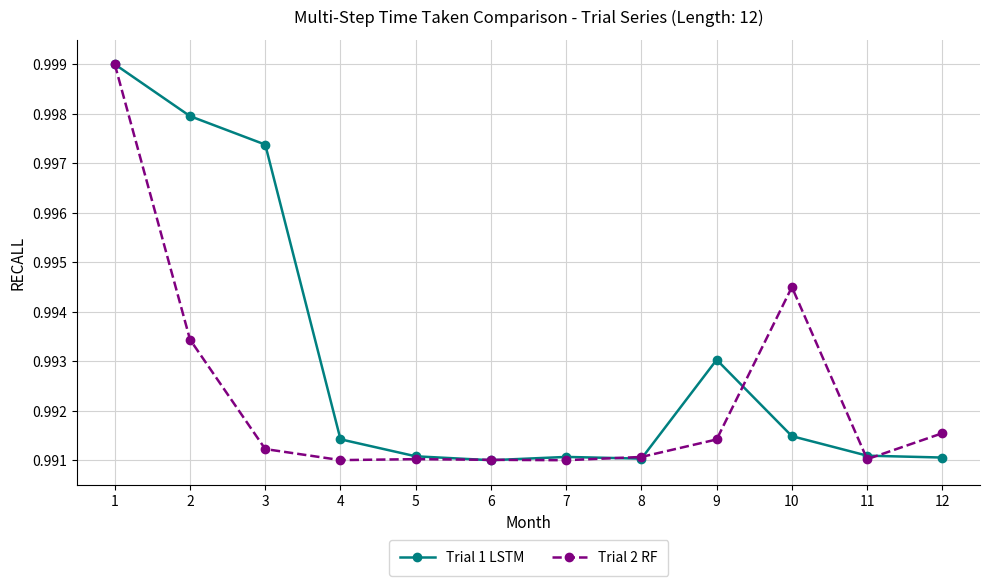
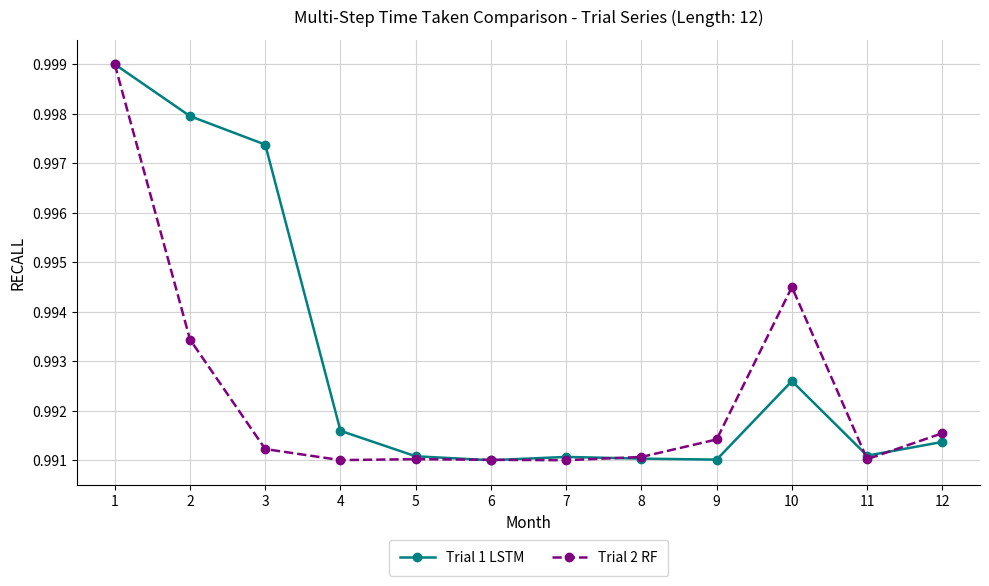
  {
    "Trial 1 LSTM": {
      "2": 0.9980,
      "3": 0.9974,
-     "4": 0.9914,
+     "4": 0.9916,
      "5": 0.9911,
      "7": 0.9911,
-     "9": 0.9930,
-     "10": 0.9915,
+     "9": 0.9910,
+     "10": 0.9926,
      "11": 0.9911,
-     "12": 0.9911
+     "12": 0.9914
    },
    "Trial 2 RF": {
      "2": 0.9934,
      "3": 0.9912,
      "4": 0.9910,
      "5": 0.9910,
      "7": 0.9910,
      "9": 0.9914,
      "10": 0.9945,
      "11": 0.9910,
      "12": 0.9915
    }
  }
